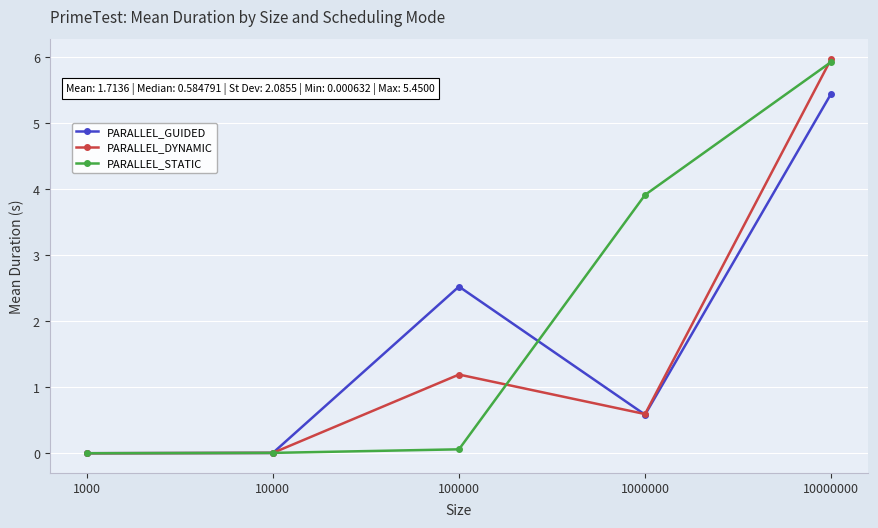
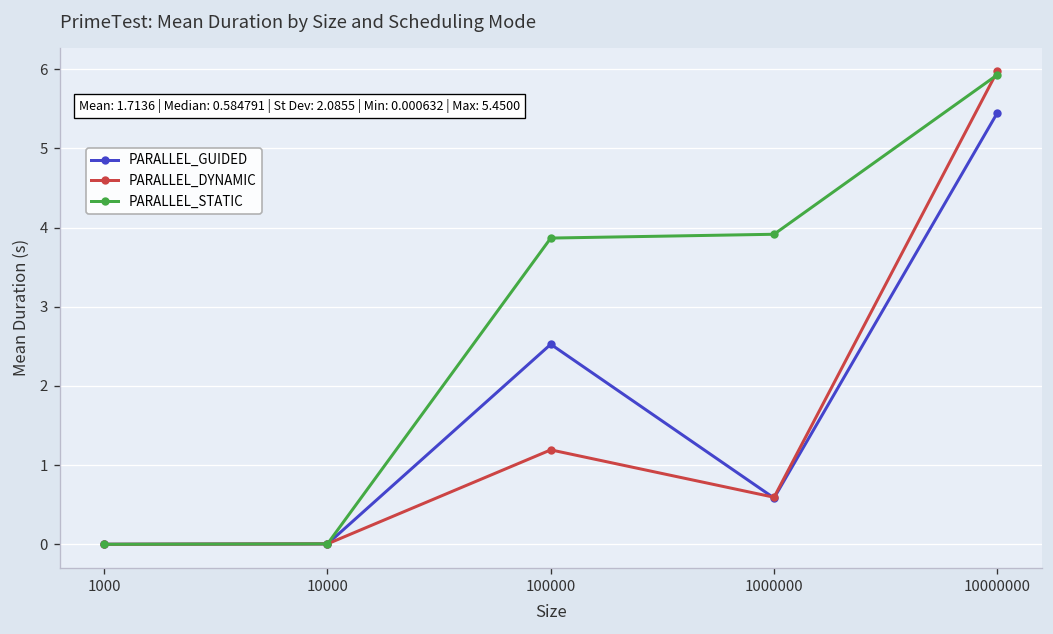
  {
    "PARALLEL_GUIDED": {
      "100000": 2.5,
      "10000000": 5.4
    },
    "PARALLEL_DYNAMIC": {
      "100000": 1.2,
      "10000000": 6.0
    },
    "PARALLEL_STATIC": {
-     "100000": 0.1,
+     "100000": 3.9,
      "1000000": 3.9,
      "10000000": 5.9
    }
  }
